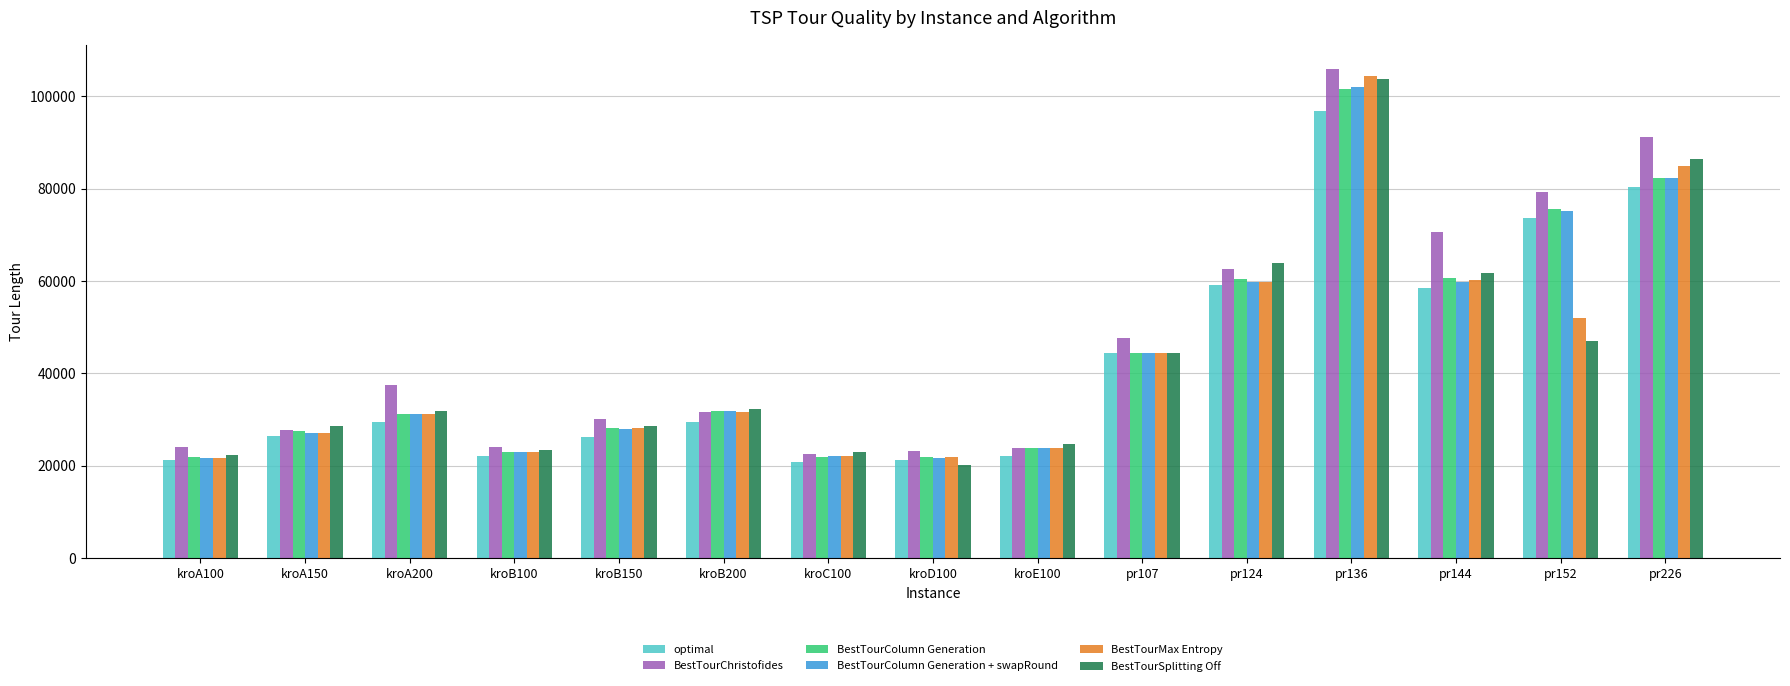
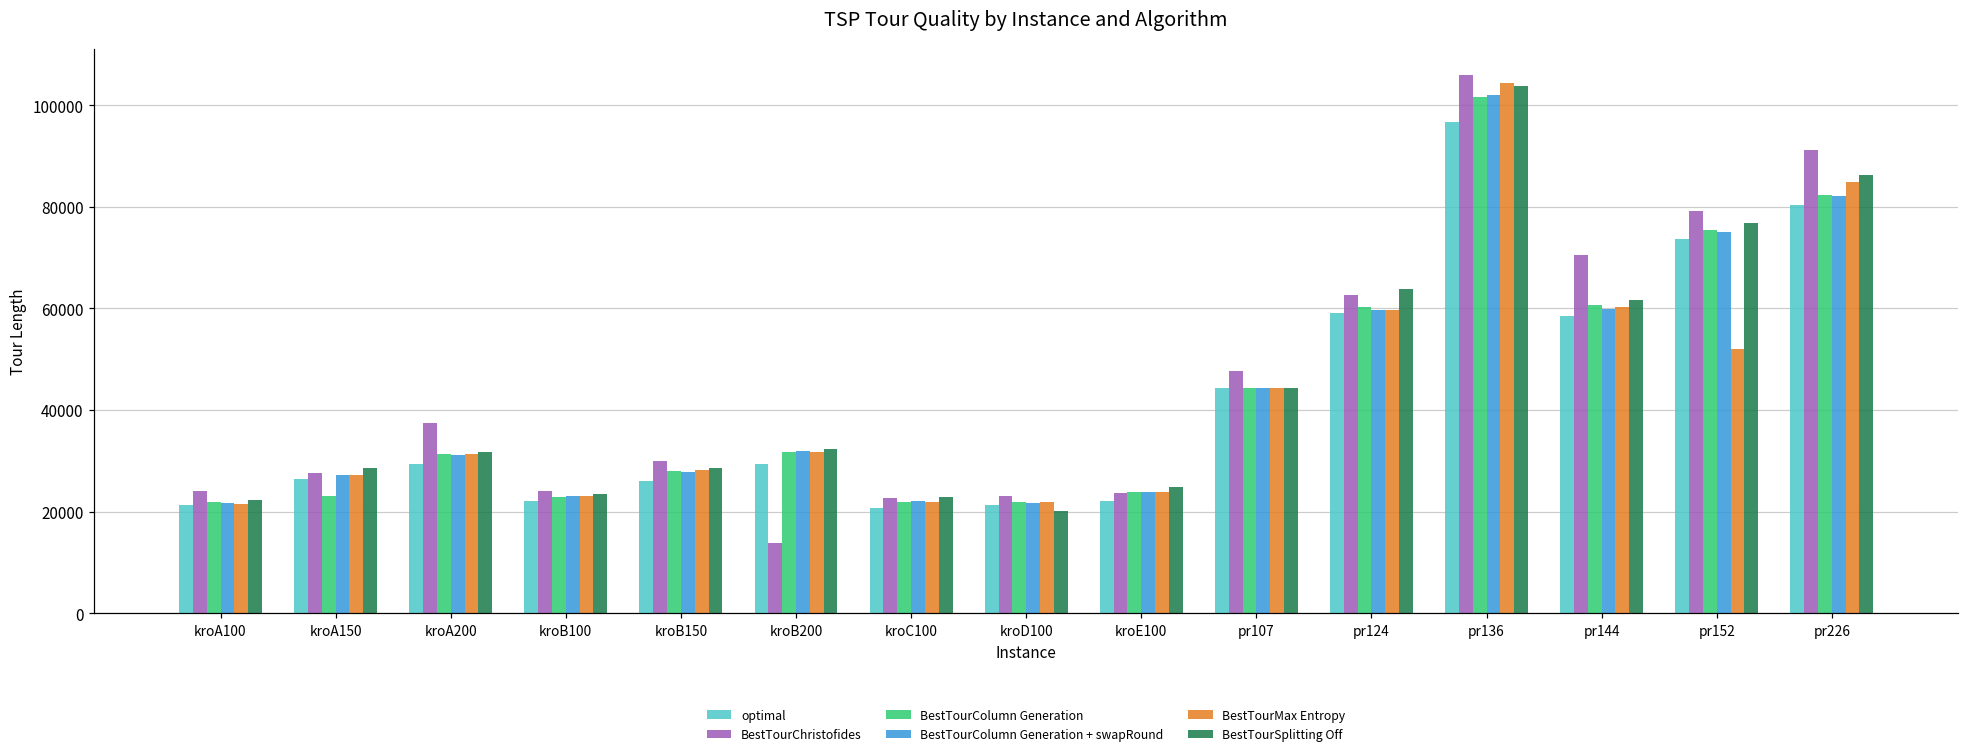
  {
    "BestTourChristofides": {
      "kroA100": 24000,
      "kroA150": 28000,
      "kroA200": 37000,
      "kroB100": 24000,
      "kroB150": 30000,
-     "kroB200": 32000,
+     "kroB200": 14000,
      "kroC100": 23000,
      "kroD100": 23000,
      "kroE100": 24000,
      "pr107": 48000,
      "pr124": 63000,
      "pr136": 106000,
      "pr144": 71000,
      "pr152": 79000,
      "pr226": 91000
    },
    "BestTourColumn Generation": {
      "kroA100": 22000,
-     "kroA150": 27000,
+     "kroA150": 23000,
      "kroA200": 31000,
      "kroB100": 23000,
      "kroB150": 28000,
      "kroB200": 32000,
      "kroC100": 22000,
      "kroD100": 22000,
      "kroE100": 24000,
      "pr107": 44000,
      "pr124": 60000,
      "pr136": 102000,
      "pr144": 61000,
      "pr152": 76000,
      "pr226": 82000
    },
    "BestTourMax Entropy": {
      "kroA100": 22000,
      "kroA150": 27000,
      "kroA200": 31000,
      "kroB100": 23000,
      "kroB150": 28000,
      "kroB200": 32000,
      "kroC100": 22000,
      "kroD100": 22000,
      "kroE100": 24000,
      "pr107": 44000,
      "pr124": 60000,
      "pr136": 104000,
      "pr144": 60000,
      "pr152": 52000,
      "pr226": 85000
    },
    "BestTourSplitting Off": {
      "kroA100": 22000,
      "kroA150": 29000,
      "kroA200": 32000,
      "kroB100": 23000,
      "kroB150": 29000,
      "kroB200": 32000,
      "kroC100": 23000,
      "kroD100": 20000,
      "kroE100": 25000,
      "pr107": 44000,
      "pr124": 64000,
      "pr136": 104000,
      "pr144": 62000,
-     "pr152": 47000,
+     "pr152": 77000,
      "pr226": 86000
    }
  }
